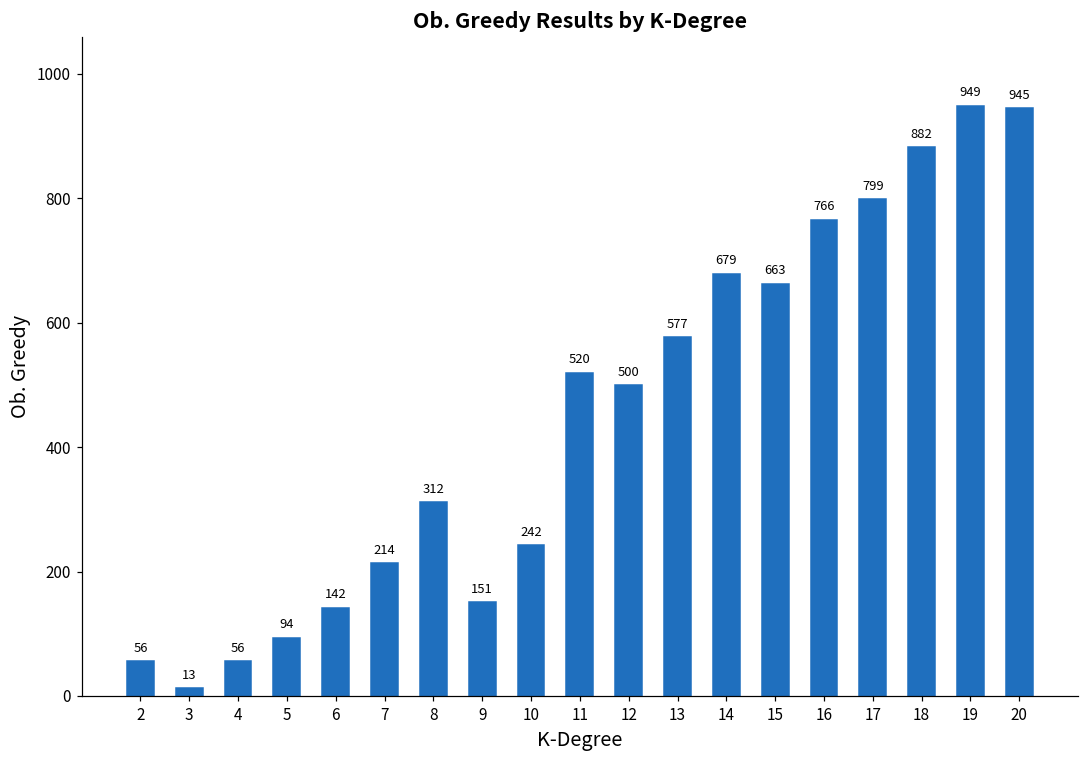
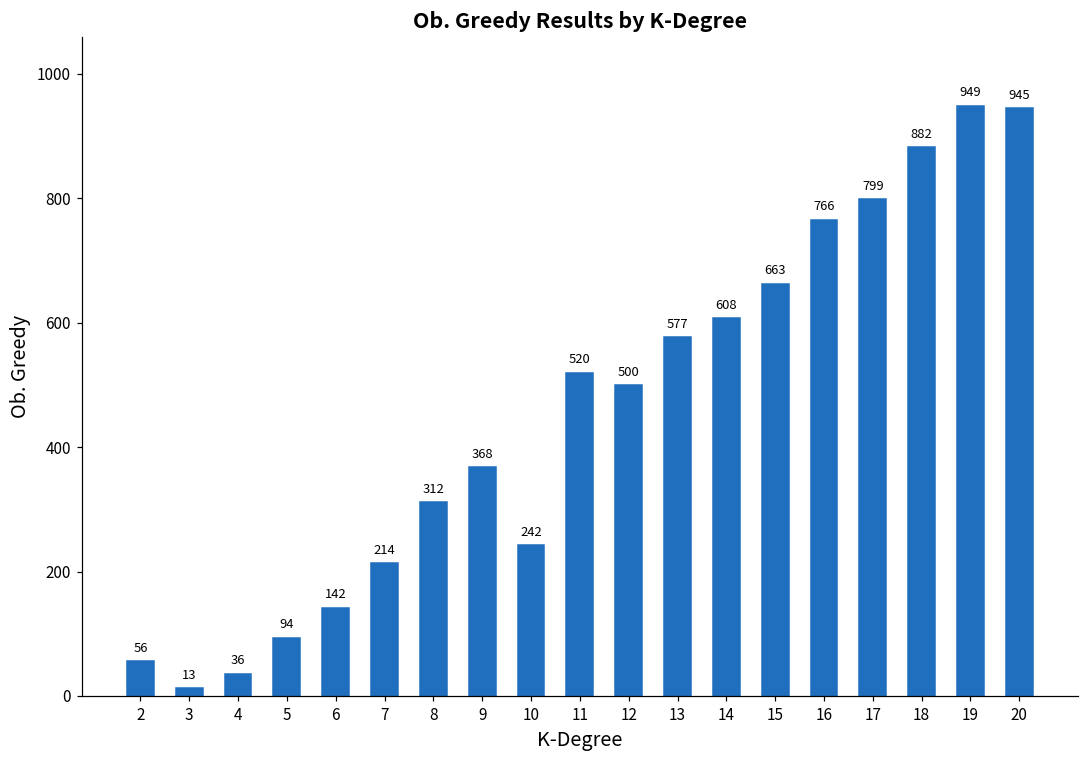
  {
    "2": 56,
    "3": 13,
-   "4": 56,
+   "4": 36,
    "5": 94,
    "6": 142,
    "7": 214,
    "8": 312,
-   "9": 151,
+   "9": 368,
    "10": 242,
    "11": 520,
    "12": 500,
    "13": 577,
-   "14": 679,
+   "14": 608,
    "15": 663,
    "16": 766,
    "17": 799,
    "18": 882,
    "19": 949,
    "20": 945
  }
